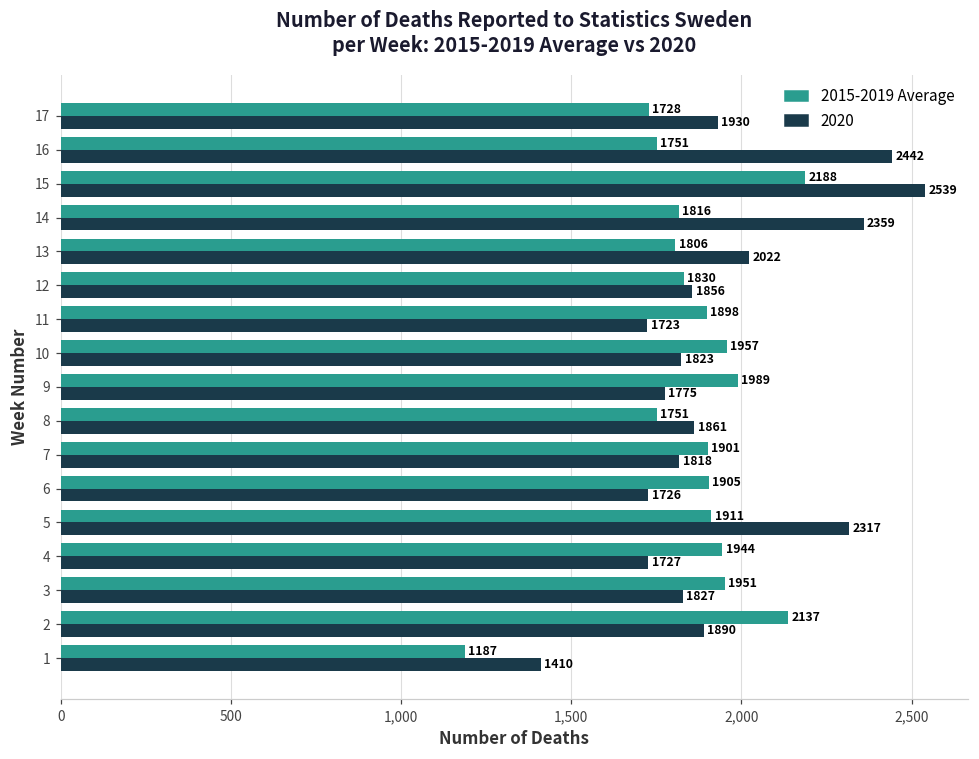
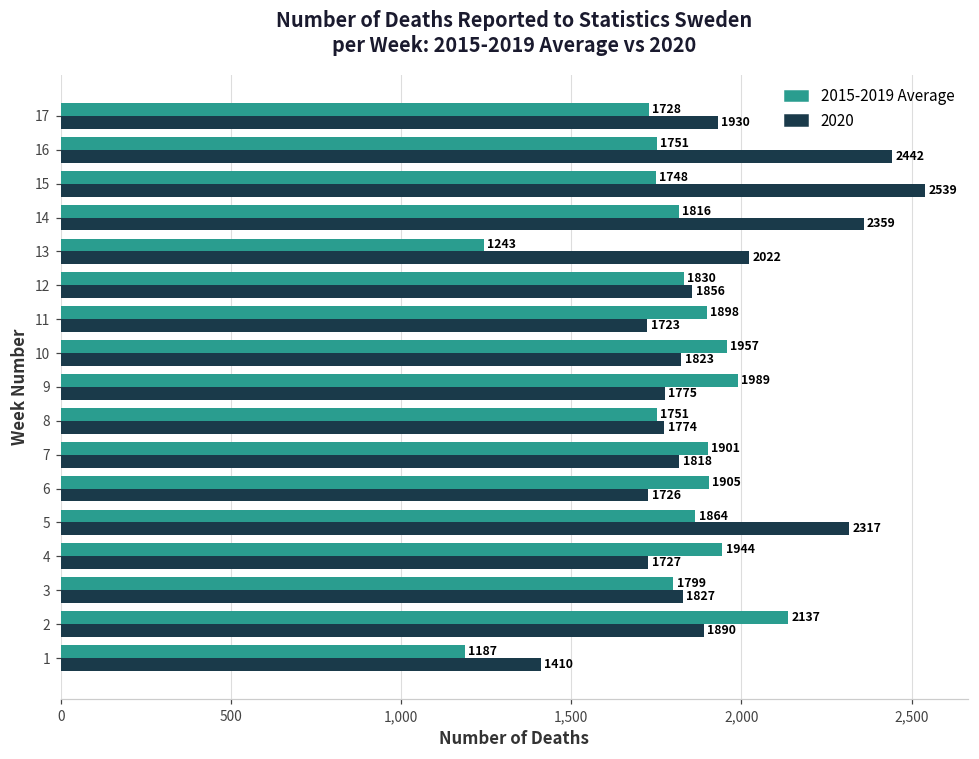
  {
    "2015-2019 Average": {
      "17": 1728,
-     "15": 2188,
+     "15": 1748,
      "14": 1816,
-     "13": 1806,
+     "13": 1243,
      "12": 1830,
      "11": 1898,
      "10": 1957,
      "7": 1901,
      "6": 1905,
-     "5": 1911,
+     "5": 1864,
      "4": 1944,
-     "3": 1951,
+     "3": 1799,
      "2": 2137,
      "1": 1187
    },
    "2020": {
      "16": 2442,
      "15": 2539,
      "14": 2359,
      "13": 2022,
      "12": 1856,
      "11": 1723,
      "10": 1823,
      "9": 1775,
-     "8": 1861,
+     "8": 1774,
      "7": 1818,
      "6": 1726,
      "4": 1727,
      "3": 1827,
      "2": 1890,
      "1": 1410
    }
  }
